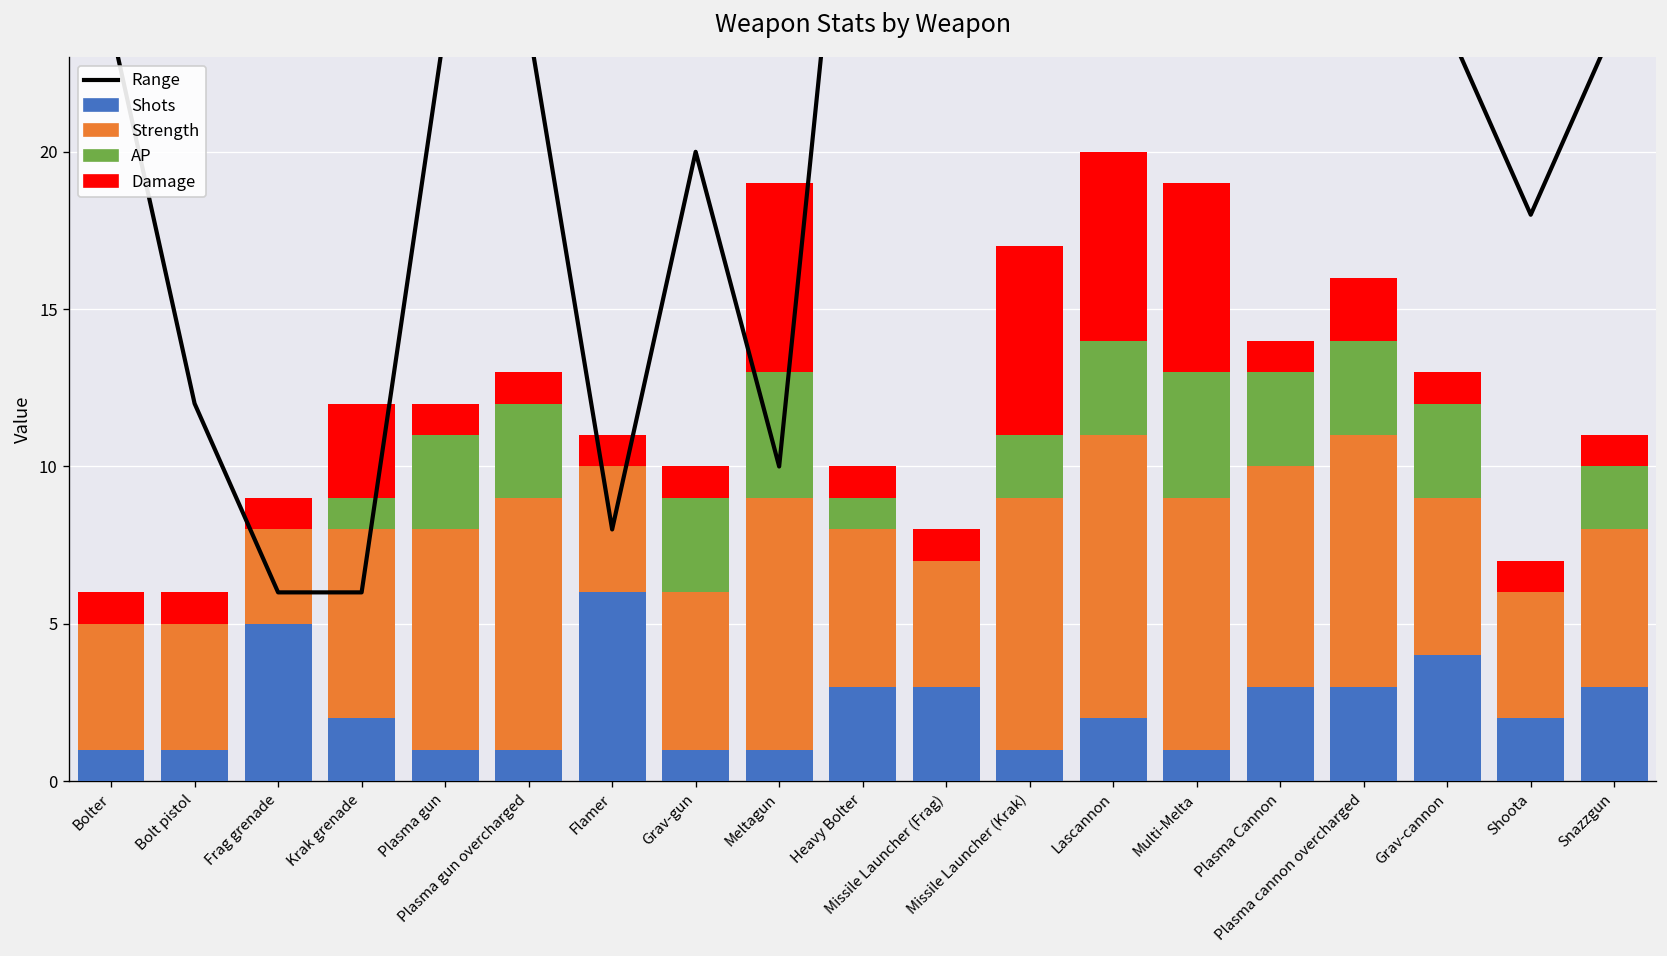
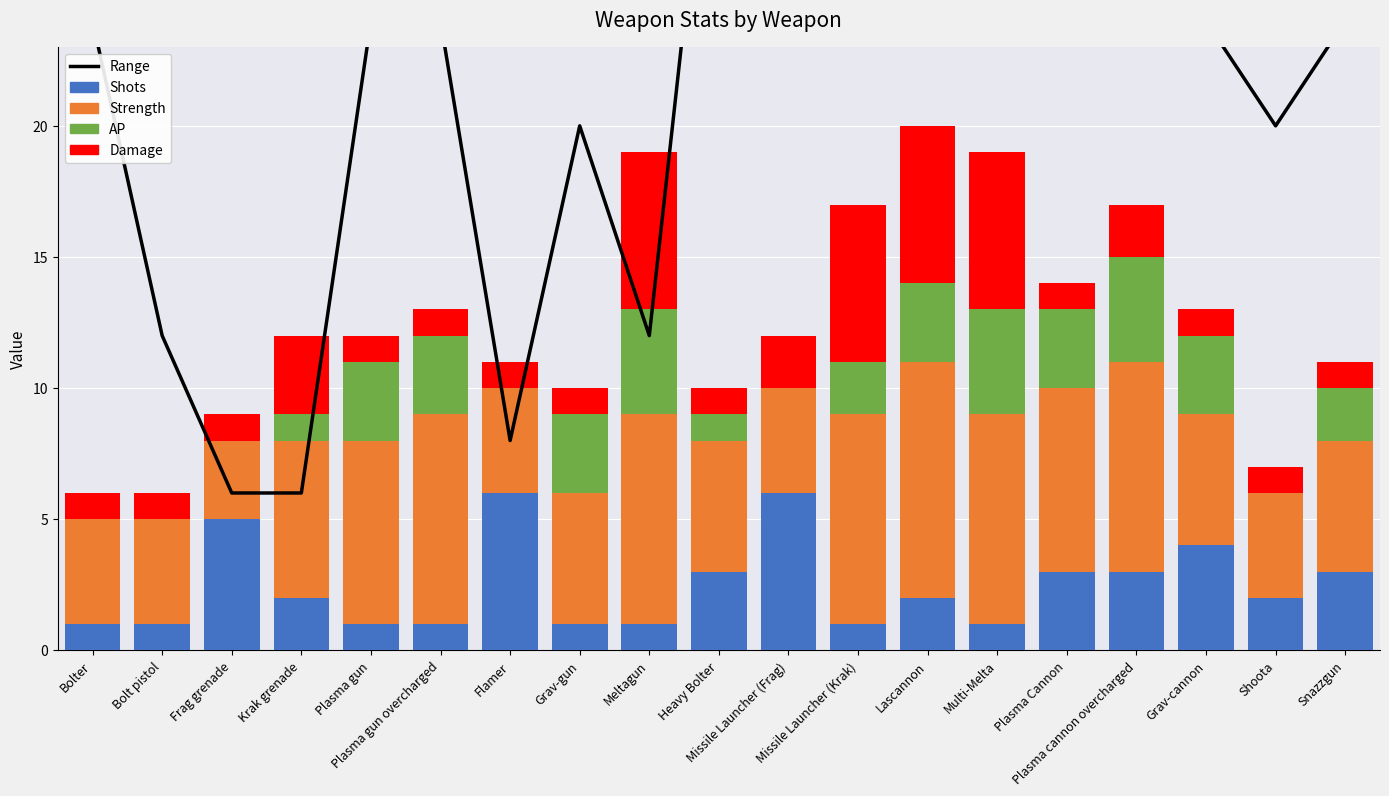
  {
    "Shots": {
      "Bolter": 1,
      "Bolt pistol": 1,
      "Frag grenade": 5,
      "Krak grenade": 2,
      "Plasma gun": 1,
      "Plasma gun overcharged": 1,
      "Flamer": 6,
      "Grav-gun": 1,
      "Meltagun": 1,
      "Heavy Bolter": 3,
-     "Missile Launcher (Frag)": 3,
+     "Missile Launcher (Frag)": 6,
      "Missile Launcher (Krak)": 1,
      "Lascannon": 2,
      "Multi-Melta": 1,
      "Plasma Cannon": 3,
      "Plasma cannon overcharged": 3,
      "Grav-cannon": 4,
      "Shoota": 2,
      "Snazzgun": 3
    },
    "Range": {
      "Bolt pistol": 12,
      "Frag grenade": 6,
      "Krak grenade": 6,
      "Flamer": 8,
      "Grav-gun": 20,
-     "Meltagun": 10,
-     "Shoota": 18
+     "Meltagun": 12,
+     "Shoota": 20
    },
    "Strength": {
      "Bolter": 4,
      "Bolt pistol": 4,
      "Frag grenade": 3,
      "Krak grenade": 6,
      "Plasma gun": 7,
      "Plasma gun overcharged": 8,
      "Flamer": 4,
      "Grav-gun": 5,
      "Meltagun": 8,
      "Heavy Bolter": 5,
      "Missile Launcher (Frag)": 4,
      "Missile Launcher (Krak)": 8,
      "Lascannon": 9,
      "Multi-Melta": 8,
      "Plasma Cannon": 7,
      "Plasma cannon overcharged": 8,
      "Grav-cannon": 5,
      "Shoota": 4,
      "Snazzgun": 5
    },
    "AP": {
      "Bolter": 0,
      "Bolt pistol": 0,
      "Frag grenade": 0,
      "Krak grenade": 1,
      "Plasma gun": 3,
      "Plasma gun overcharged": 3,
      "Flamer": 0,
      "Grav-gun": 3,
      "Meltagun": 4,
      "Heavy Bolter": 1,
      "Missile Launcher (Frag)": 0,
      "Missile Launcher (Krak)": 2,
      "Lascannon": 3,
      "Multi-Melta": 4,
      "Plasma Cannon": 3,
-     "Plasma cannon overcharged": 3,
+     "Plasma cannon overcharged": 4,
      "Grav-cannon": 3,
      "Shoota": 0,
      "Snazzgun": 2
    },
    "Damage": {
      "Bolter": 1,
      "Bolt pistol": 1,
      "Frag grenade": 1,
      "Krak grenade": 3,
      "Plasma gun": 1,
      "Plasma gun overcharged": 1,
      "Flamer": 1,
      "Grav-gun": 1,
      "Meltagun": 6,
      "Heavy Bolter": 1,
-     "Missile Launcher (Frag)": 1,
+     "Missile Launcher (Frag)": 2,
      "Missile Launcher (Krak)": 6,
      "Lascannon": 6,
      "Multi-Melta": 6,
      "Plasma Cannon": 1,
      "Plasma cannon overcharged": 2,
      "Grav-cannon": 1,
      "Shoota": 1,
      "Snazzgun": 1
    }
  }
